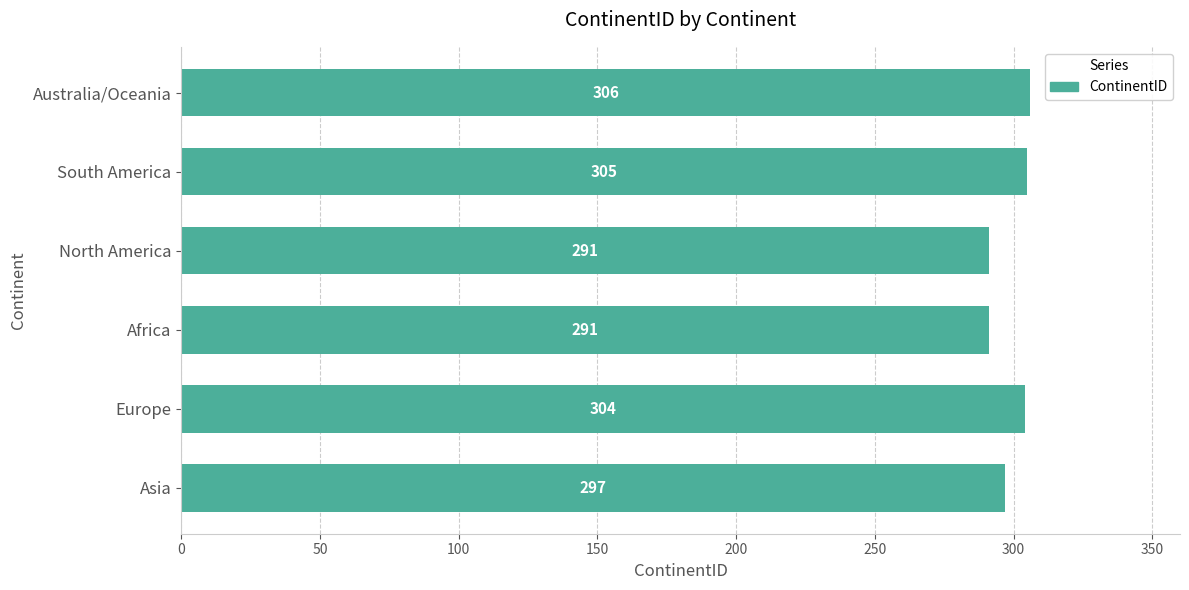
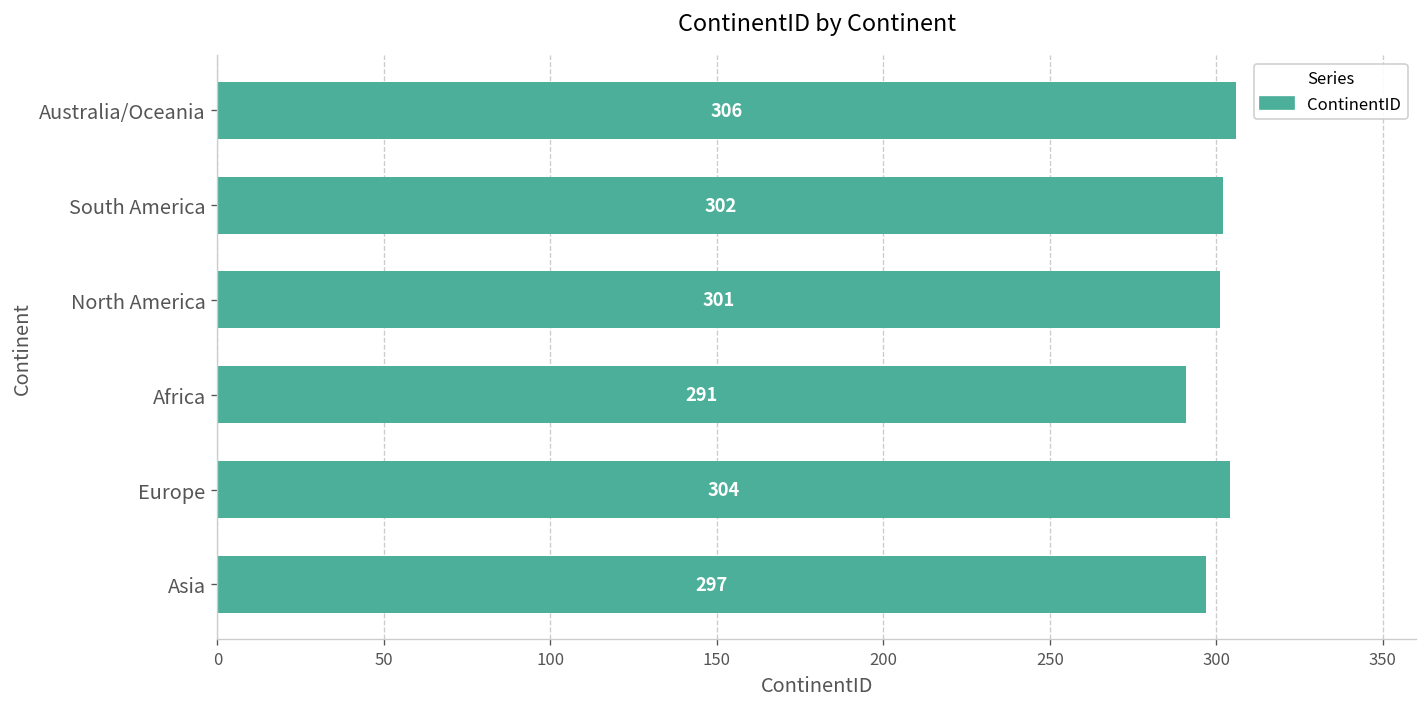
  {
    "Australia/Oceania": 306,
-   "South America": 305,
-   "North America": 291,
+   "South America": 302,
+   "North America": 301,
    "Africa": 291,
    "Europe": 304,
    "Asia": 297
  }
